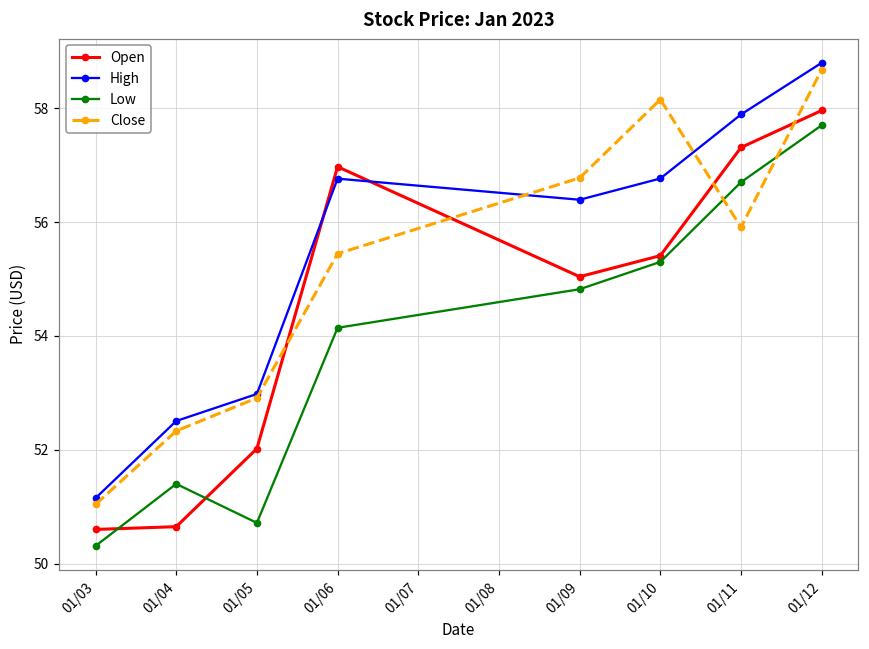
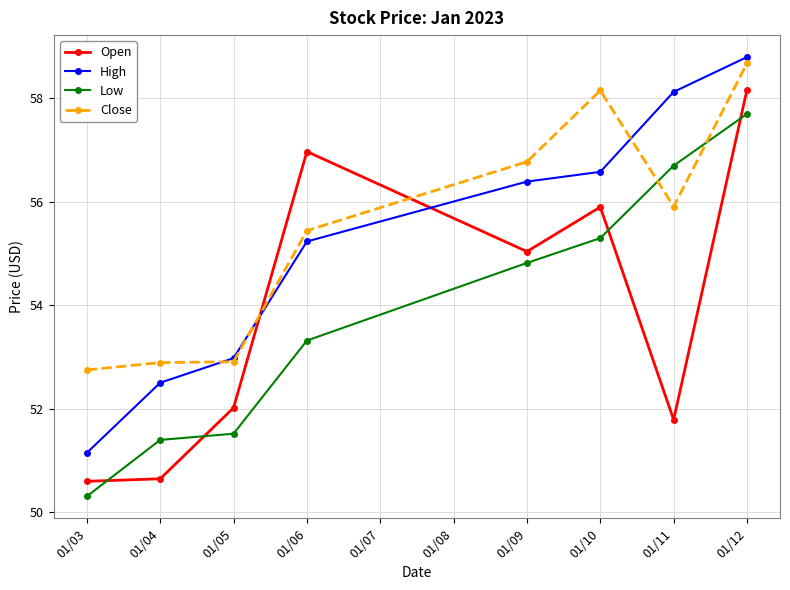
  {
    "Open": {
      "01/03": 50.6,
      "01/04": 50.6,
      "01/05": 52.0,
      "01/06": 57.0,
      "01/09": 55.0,
-     "01/10": 55.4,
-     "01/11": 57.3,
-     "01/12": 58.0
+     "01/10": 55.9,
+     "01/11": 51.8,
+     "01/12": 58.2
    },
    "High": {
      "01/03": 51.2,
      "01/04": 52.5,
      "01/05": 53.0,
-     "01/06": 56.8,
+     "01/06": 55.2,
      "01/09": 56.4,
-     "01/10": 56.8,
-     "01/11": 57.9,
+     "01/10": 56.6,
+     "01/11": 58.1,
      "01/12": 58.8
    },
    "Low": {
      "01/03": 50.3,
      "01/04": 51.4,
-     "01/05": 50.7,
-     "01/06": 54.1,
+     "01/05": 51.5,
+     "01/06": 53.3,
      "01/09": 54.8,
      "01/10": 55.3,
      "01/11": 56.7,
      "01/12": 57.7
    },
    "Close": {
-     "01/03": 51.0,
-     "01/04": 52.3,
+     "01/03": 52.8,
+     "01/04": 52.9,
      "01/05": 52.9,
      "01/06": 55.4,
      "01/09": 56.8,
      "01/10": 58.2,
      "01/11": 55.9,
      "01/12": 58.7
    }
  }
